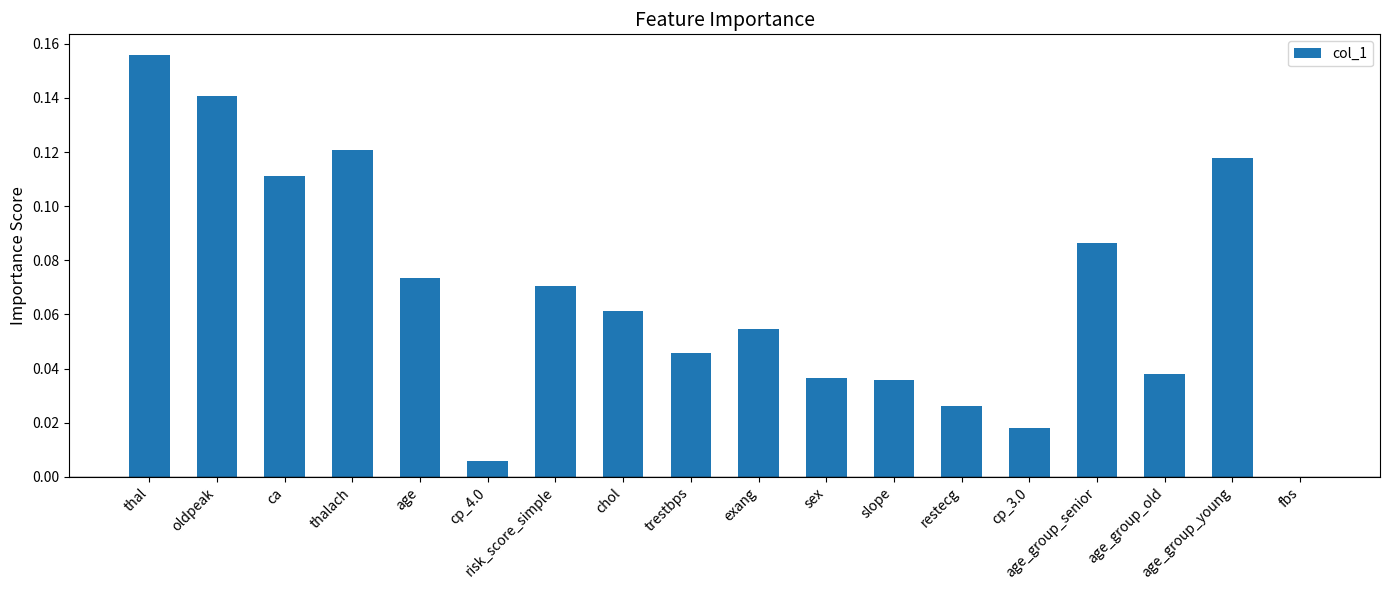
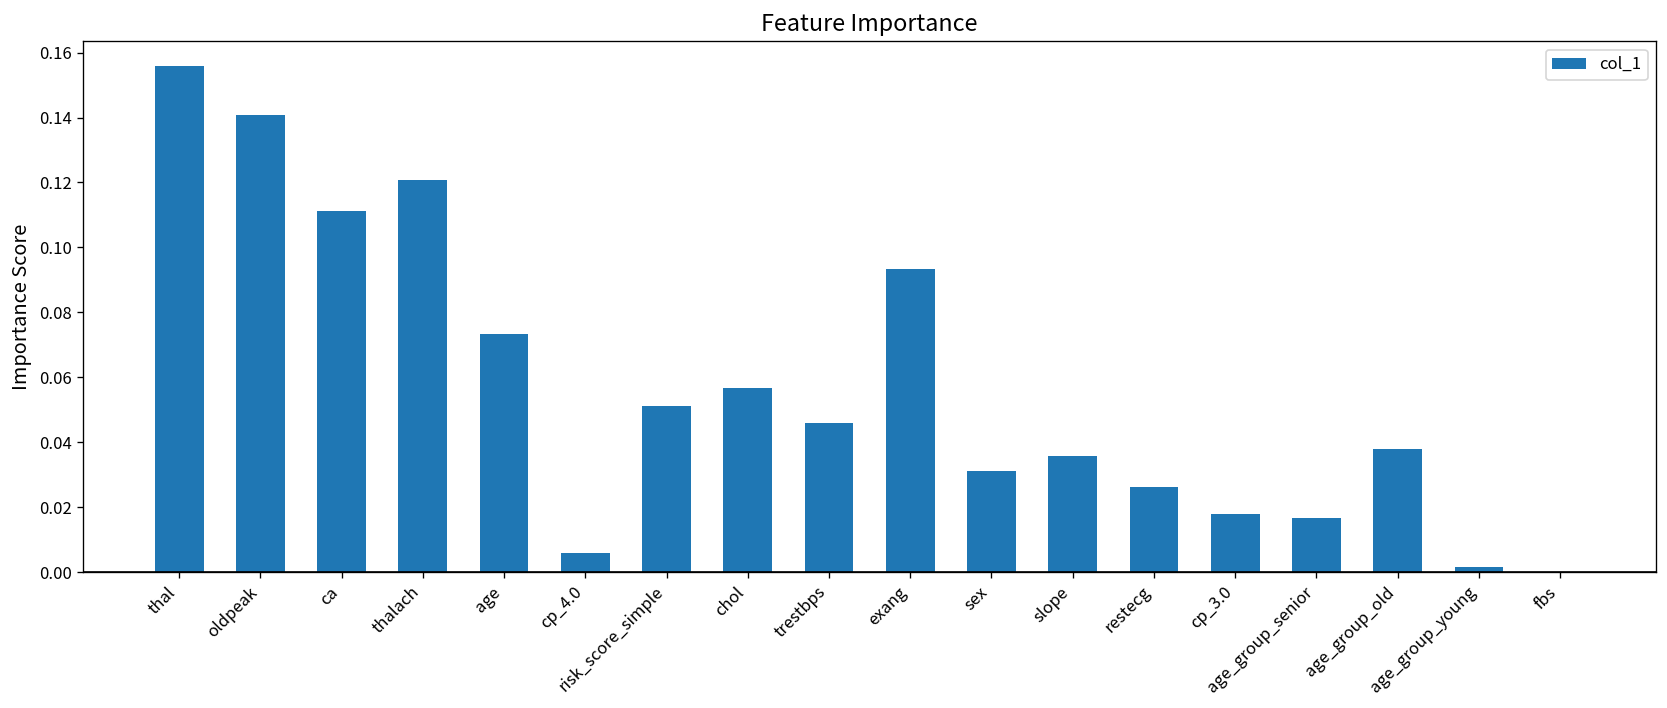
  {
    "thal": 0.156,
    "oldpeak": 0.141,
    "ca": 0.111,
    "thalach": 0.121,
    "age": 0.073,
    "cp_4.0": 0.006,
-   "risk_score_simple": 0.070,
-   "chol": 0.061,
+   "risk_score_simple": 0.051,
+   "chol": 0.057,
    "trestbps": 0.046,
-   "exang": 0.055,
-   "sex": 0.036,
+   "exang": 0.093,
+   "sex": 0.031,
    "slope": 0.036,
    "restecg": 0.026,
    "cp_3.0": 0.018,
-   "age_group_senior": 0.086,
+   "age_group_senior": 0.017,
    "age_group_old": 0.038,
-   "age_group_young": 0.118,
+   "age_group_young": 0.002,
    "fbs": 0.000
  }
